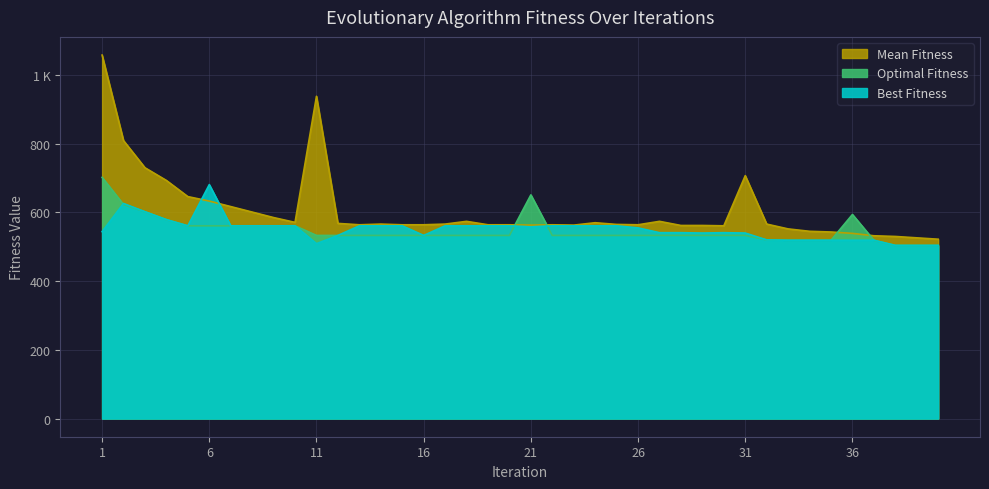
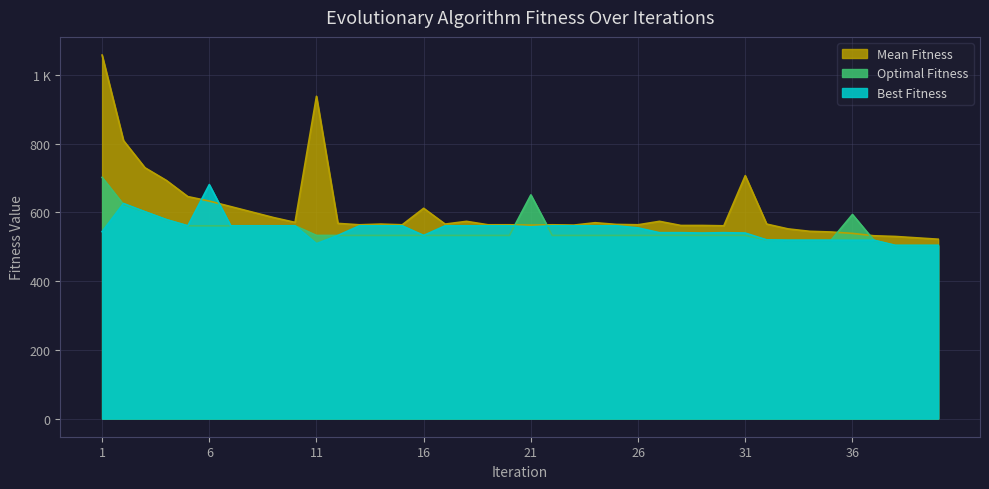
  {
    "Mean Fitness": {
      "1": 1060,
      "6": 630,
      "11": 940,
-     "16": 560,
+     "16": 610,
      "26": 560,
      "31": 710,
      "36": 540
    },
    "Optimal Fitness": {
      "1": 700,
      "6": 560,
      "11": 530,
      "21": 650,
      "26": 530,
      "36": 590
    },
    "Best Fitness": {
      "1": 540,
      "6": 680,
      "11": 510,
      "26": 560,
      "36": 520
    }
  }
